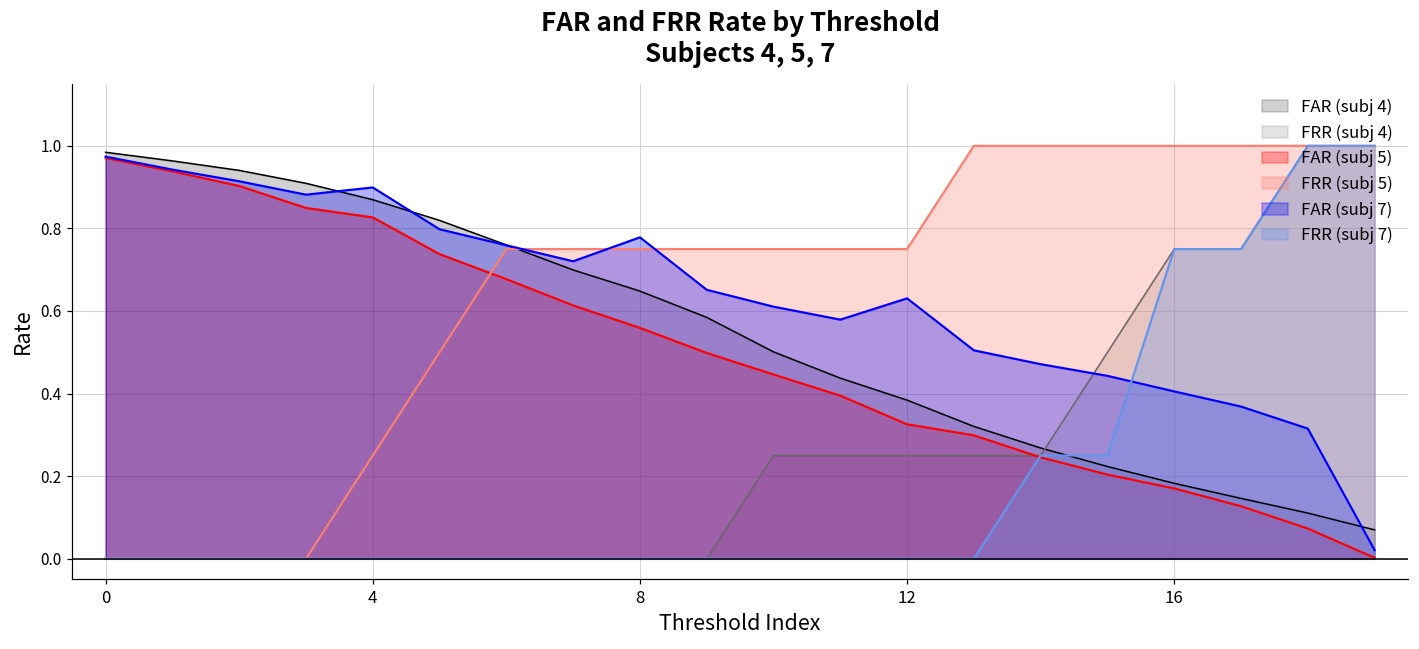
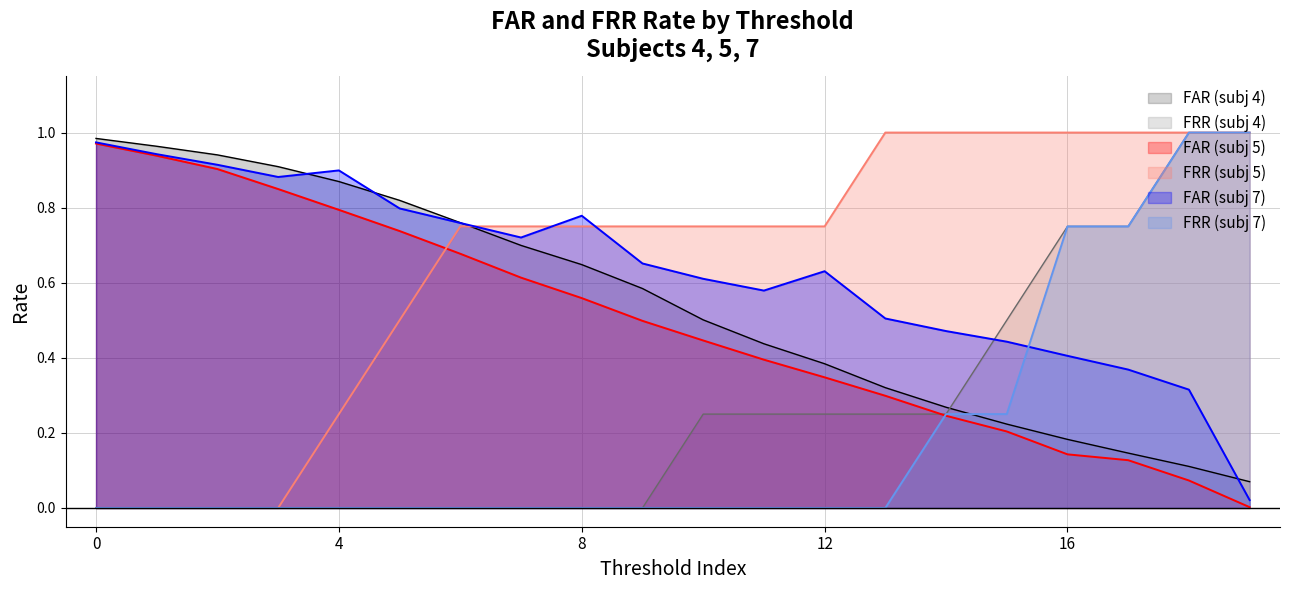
  {
    "FAR (subj 5)": {
-     "4": 0.83,
+     "4": 0.79,
      "8": 0.56,
-     "12": 0.33,
-     "16": 0.17
+     "12": 0.35,
+     "16": 0.14
    },
    "FAR (subj 7)": {
      "4": 0.90,
      "8": 0.78,
      "12": 0.63,
      "16": 0.41
    }
  }
